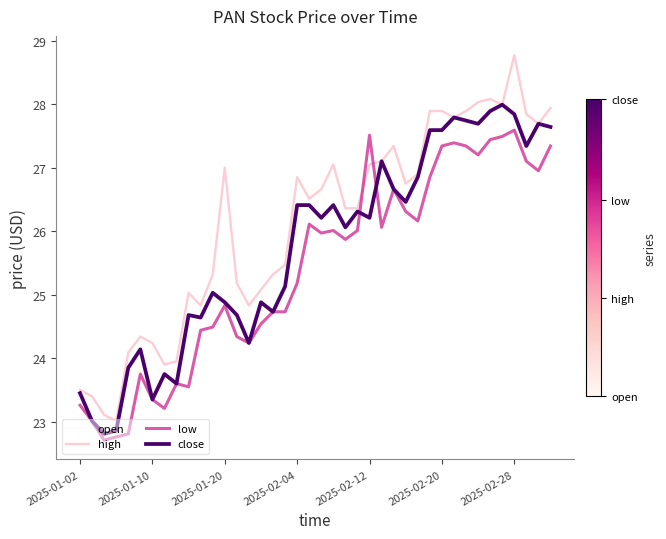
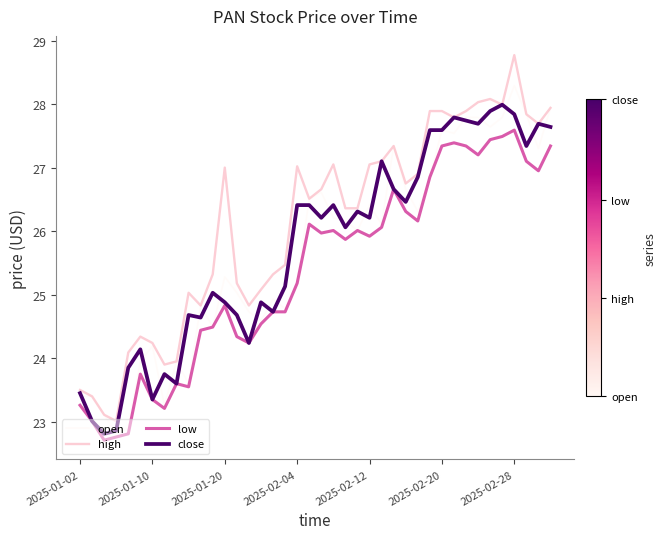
  {
    "open": {
      "2025-01-02": 23.4,
      "2025-01-10": 24.2,
      "2025-01-20": 25.3,
      "2025-02-12": 26.4,
      "2025-02-28": 28.3
    },
    "high": {
      "2025-01-02": 23.5,
      "2025-01-10": 24.2,
      "2025-01-20": 27.0,
-     "2025-02-04": 26.9,
+     "2025-02-04": 27.0,
      "2025-02-12": 27.1,
      "2025-02-20": 27.9,
      "2025-02-28": 28.8
    },
    "low": {
      "2025-01-02": 23.3,
      "2025-01-20": 24.8,
-     "2025-02-12": 27.5,
+     "2025-02-12": 25.9,
      "2025-02-20": 27.3,
      "2025-02-28": 27.6
    },
    "close": {
      "2025-01-02": 23.5,
      "2025-01-20": 24.9,
      "2025-02-04": 26.4,
      "2025-02-12": 26.2,
      "2025-02-28": 27.8
    }
  }
